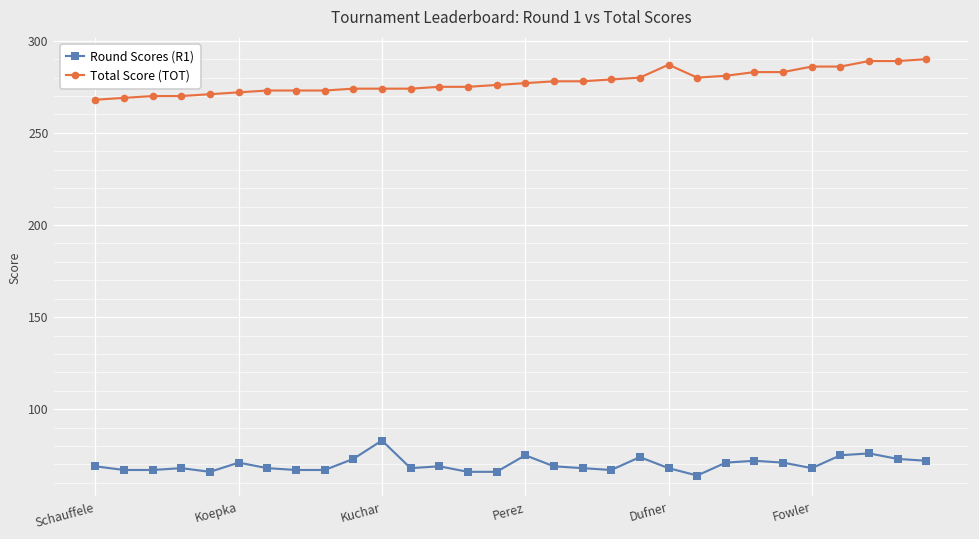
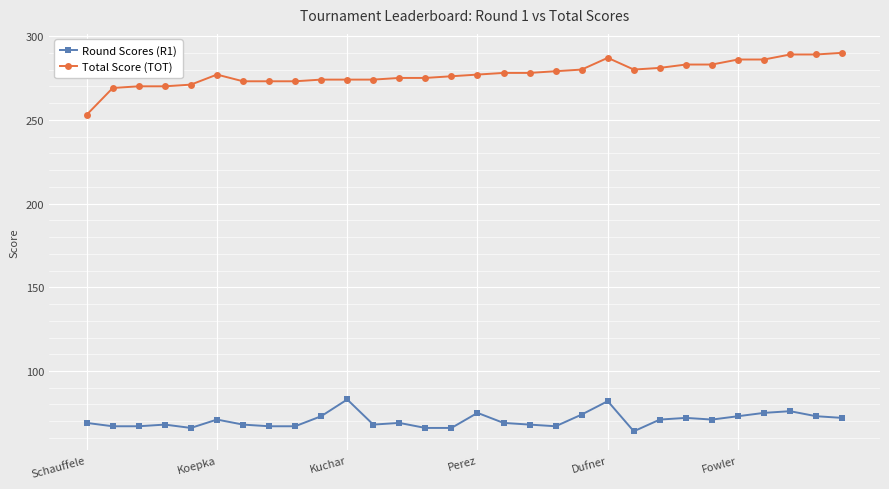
  {
    "Round Scores (R1)": {
      "Schauffele": 69,
      "Koepka": 71,
      "Kuchar": 83,
      "Perez": 75,
-     "Dufner": 68,
-     "Fowler": 68
+     "Dufner": 82,
+     "Fowler": 73
    },
    "Total Score (TOT)": {
-     "Schauffele": 268,
-     "Koepka": 272,
+     "Schauffele": 253,
+     "Koepka": 277,
      "Kuchar": 274,
      "Perez": 277,
      "Dufner": 287,
      "Fowler": 286
    }
  }
